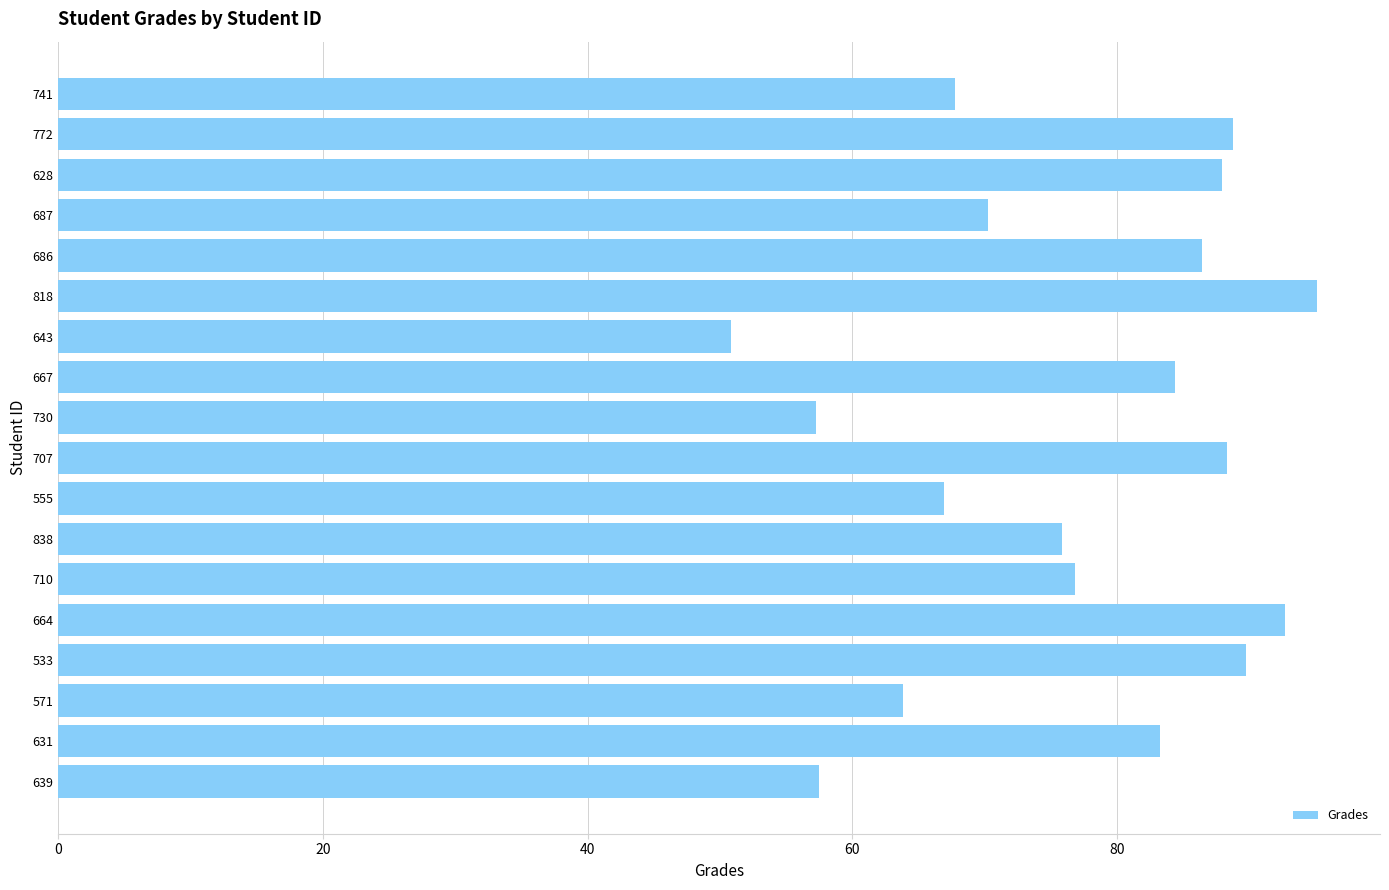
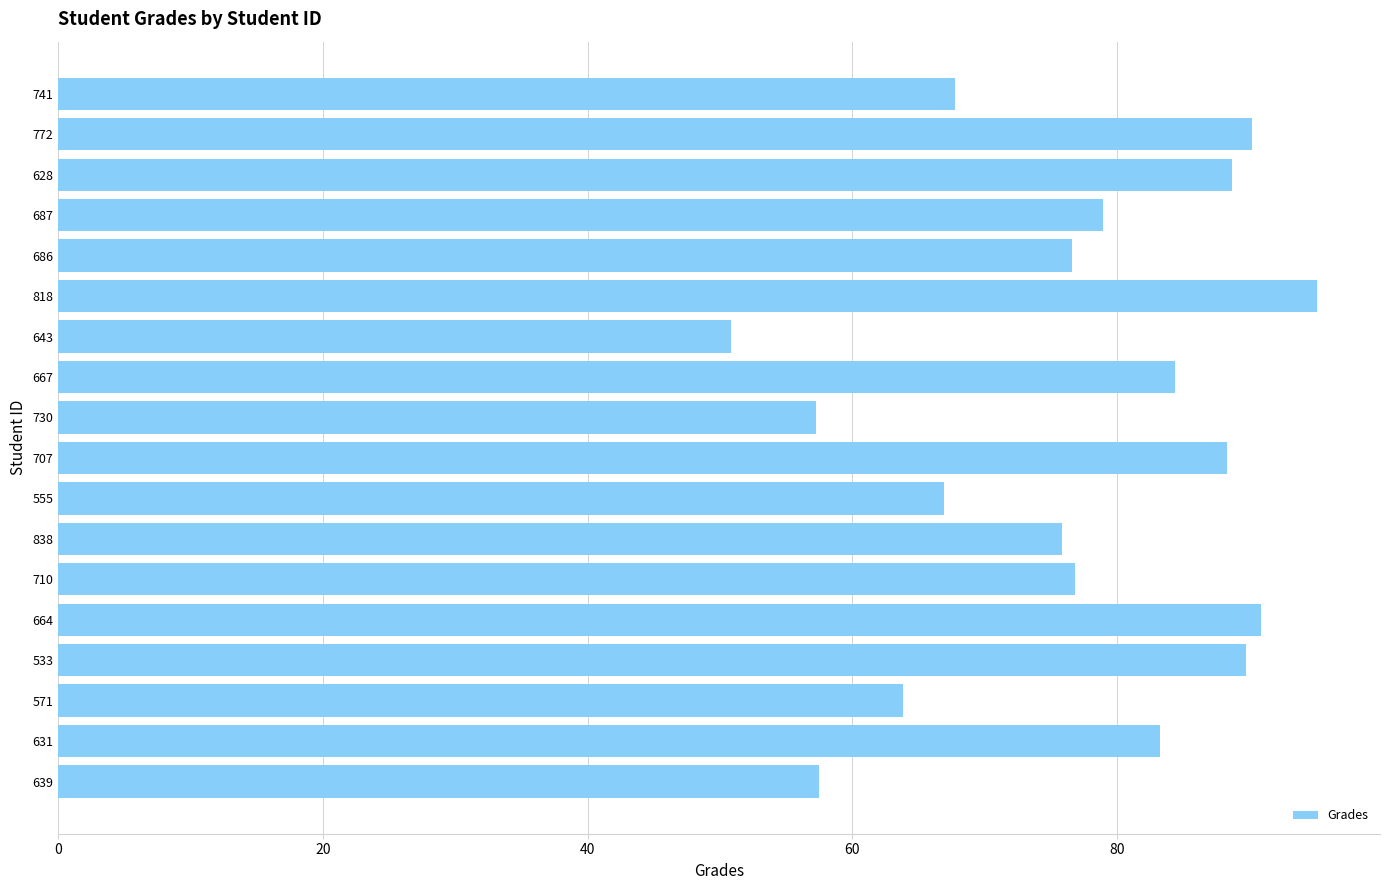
  {
    "741": 67.7,
-   "772": 88.8,
-   "628": 87.9,
-   "687": 70.2,
-   "686": 86.4,
+   "772": 90.2,
+   "628": 88.7,
+   "687": 79.0,
+   "686": 76.6,
    "818": 95.1,
    "643": 50.8,
    "667": 84.4,
    "730": 57.3,
    "707": 88.3,
    "555": 66.9,
    "838": 75.9,
    "710": 76.9,
-   "664": 92.7,
+   "664": 90.9,
    "533": 89.7,
    "571": 63.8,
    "631": 83.3,
    "639": 57.5
  }
